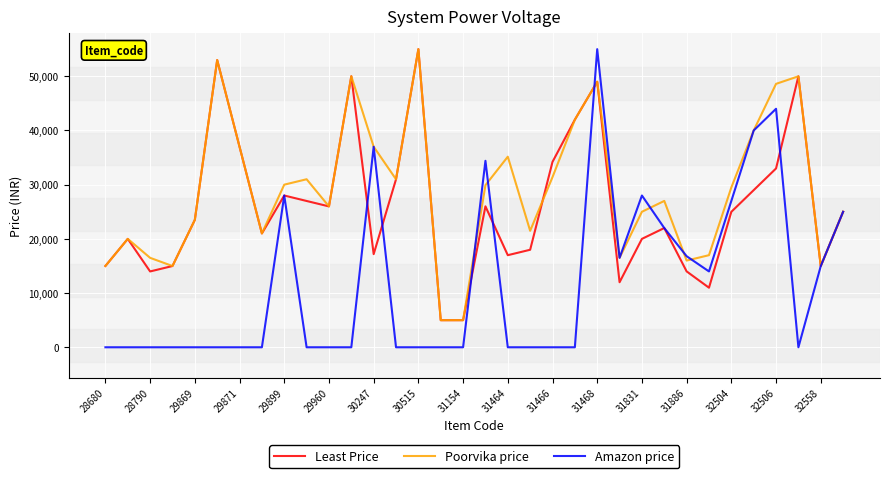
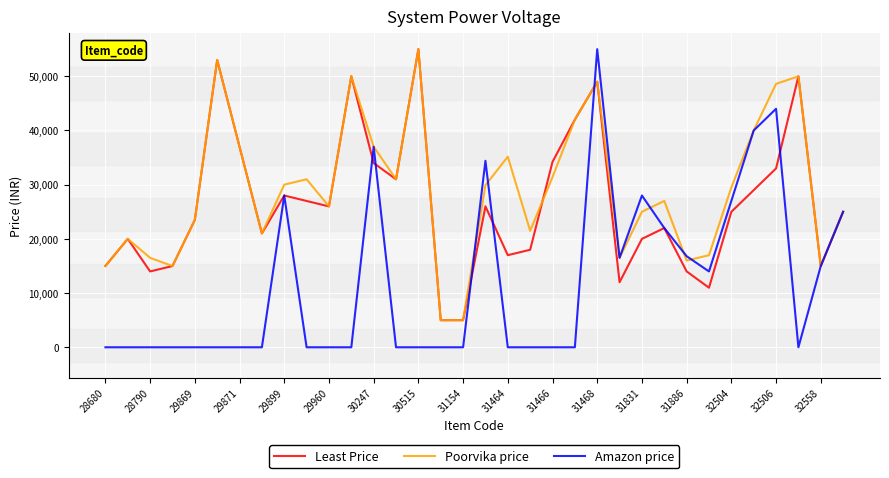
  {
    "Least Price": {
      "28790": "14,000",
-     "30247": "17,000",
+     "30247": "34,000",
      "31464": "17,000",
      "31466": "34,000",
      "31831": "20,000",
      "31886": "14,000",
      "32504": "25,000",
      "32506": "33,000"
    },
    "Poorvika price": {
      "28790": "16,000",
      "29899": "30,000",
      "31464": "35,000",
      "31466": "31,000",
      "31831": "25,000",
      "31886": "16,000",
      "32504": "29,000",
      "32506": "49,000"
    },
    "Amazon price": {
      "28680": "0",
      "28790": "0",
      "29869": "0",
      "29871": "0",
      "29960": "0",
      "30515": "0",
      "31154": "0",
      "31464": "0",
      "31466": "0",
      "31468": "55,000",
      "31831": "28,000",
      "31886": "17,000",
      "32504": "27,000",
      "32506": "44,000"
    }
  }
